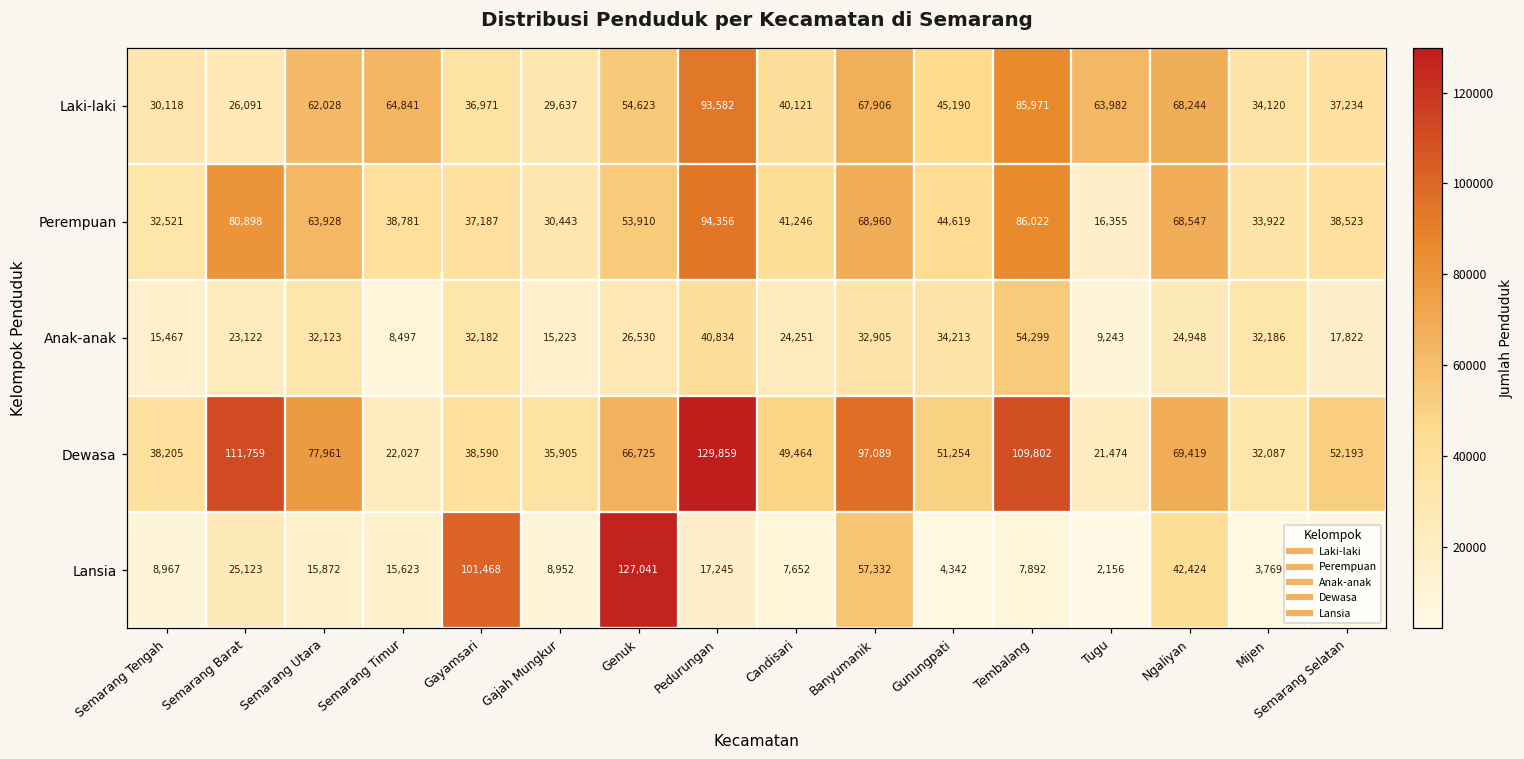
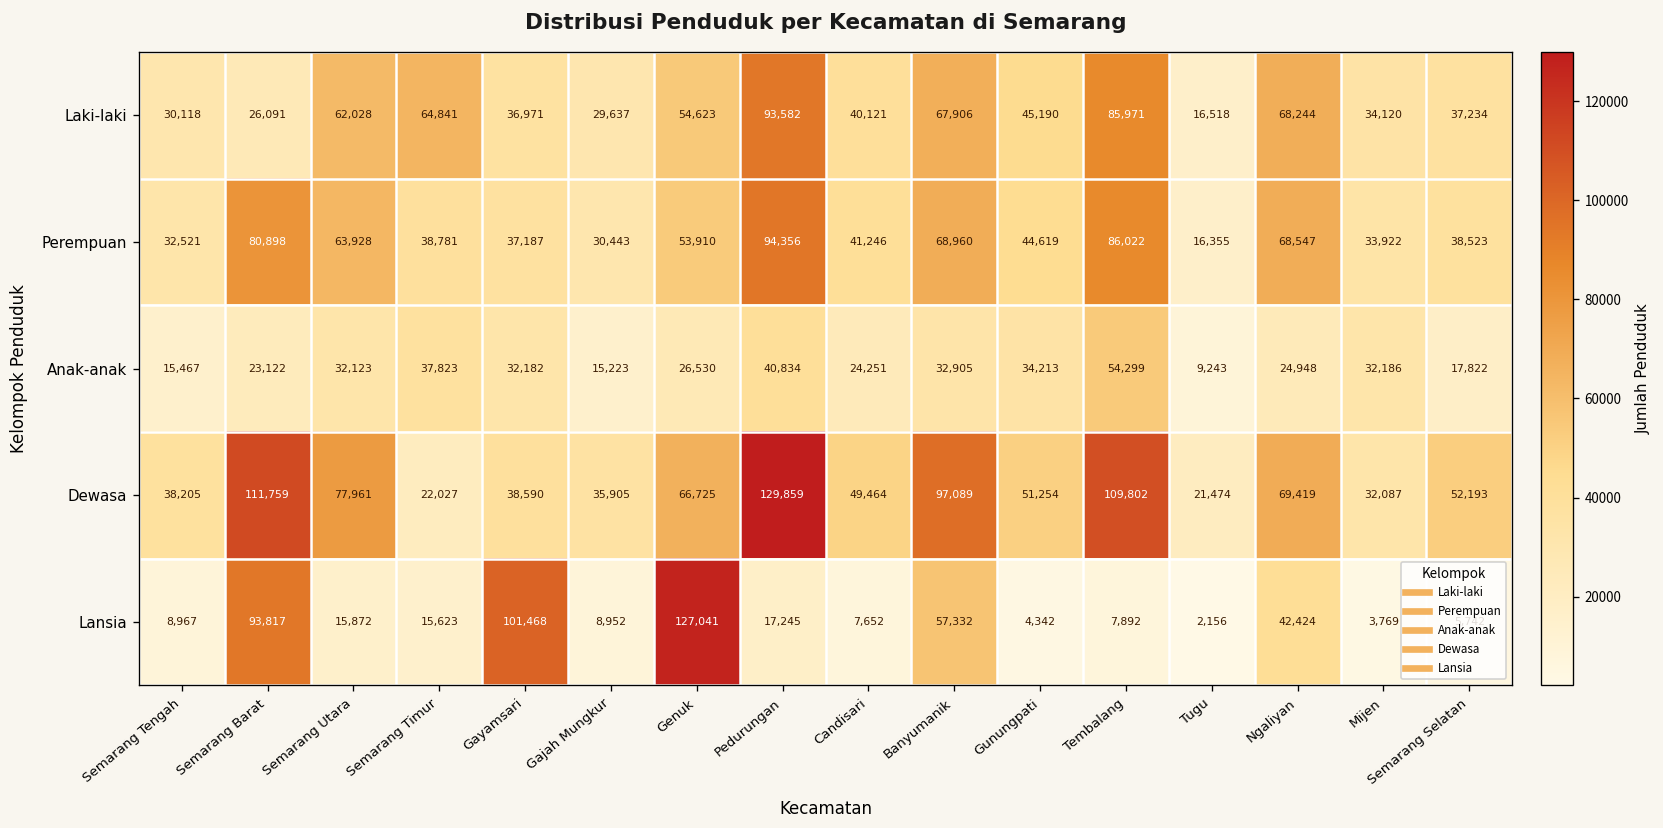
  {
    "Laki-laki": {
      "Semarang Tengah": "30,118",
      "Semarang Barat": "26,091",
      "Semarang Utara": "62,028",
      "Semarang Timur": "64,841",
      "Gayamsari": "36,971",
      "Gajah Mungkur": "29,637",
      "Genuk": "54,623",
      "Pedurungan": "93,582",
      "Candisari": "40,121",
      "Banyumanik": "67,906",
      "Gunungpati": "45,190",
      "Tembalang": "85,971",
-     "Tugu": "63,982",
+     "Tugu": "16,518",
      "Ngaliyan": "68,244",
      "Mijen": "34,120",
      "Semarang Selatan": "37,234"
    },
    "Perempuan": {
      "Semarang Tengah": "32,521",
      "Semarang Barat": "80,898",
      "Semarang Utara": "63,928",
      "Semarang Timur": "38,781",
      "Gayamsari": "37,187",
      "Gajah Mungkur": "30,443",
      "Genuk": "53,910",
      "Pedurungan": "94,356",
      "Candisari": "41,246",
      "Banyumanik": "68,960",
      "Gunungpati": "44,619",
      "Tembalang": "86,022",
      "Tugu": "16,355",
      "Ngaliyan": "68,547",
      "Mijen": "33,922",
      "Semarang Selatan": "38,523"
    },
    "Anak-anak": {
      "Semarang Tengah": "15,467",
      "Semarang Barat": "23,122",
      "Semarang Utara": "32,123",
-     "Semarang Timur": "8,497",
+     "Semarang Timur": "37,823",
      "Gayamsari": "32,182",
      "Gajah Mungkur": "15,223",
      "Genuk": "26,530",
      "Pedurungan": "40,834",
      "Candisari": "24,251",
      "Banyumanik": "32,905",
      "Gunungpati": "34,213",
      "Tembalang": "54,299",
      "Tugu": "9,243",
      "Ngaliyan": "24,948",
      "Mijen": "32,186",
      "Semarang Selatan": "17,822"
    },
    "Dewasa": {
      "Semarang Tengah": "38,205",
      "Semarang Barat": "111,759",
      "Semarang Utara": "77,961",
      "Semarang Timur": "22,027",
      "Gayamsari": "38,590",
      "Gajah Mungkur": "35,905",
      "Genuk": "66,725",
      "Pedurungan": "129,859",
      "Candisari": "49,464",
      "Banyumanik": "97,089",
      "Gunungpati": "51,254",
      "Tembalang": "109,802",
      "Tugu": "21,474",
      "Ngaliyan": "69,419",
      "Mijen": "32,087",
      "Semarang Selatan": "52,193"
    },
    "Lansia": {
      "Semarang Tengah": "8,967",
-     "Semarang Barat": "25,123",
+     "Semarang Barat": "93,817",
      "Semarang Utara": "15,872",
      "Semarang Timur": "15,623",
      "Gayamsari": "101,468",
      "Gajah Mungkur": "8,952",
      "Genuk": "127,041",
      "Pedurungan": "17,245",
      "Candisari": "7,652",
      "Banyumanik": "57,332",
      "Gunungpati": "4,342",
      "Tembalang": "7,892",
      "Tugu": "2,156",
      "Ngaliyan": "42,424",
      "Mijen": "3,769"
    }
  }
